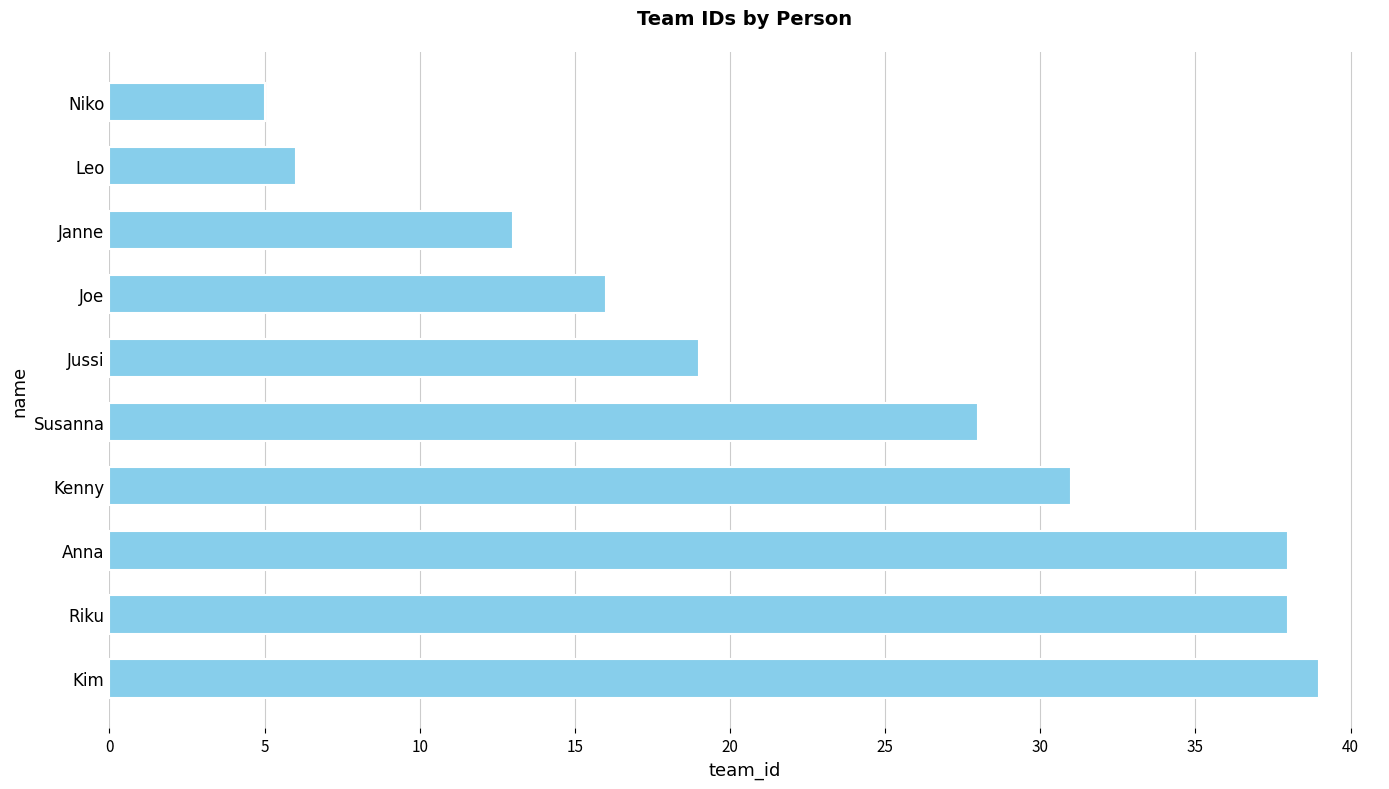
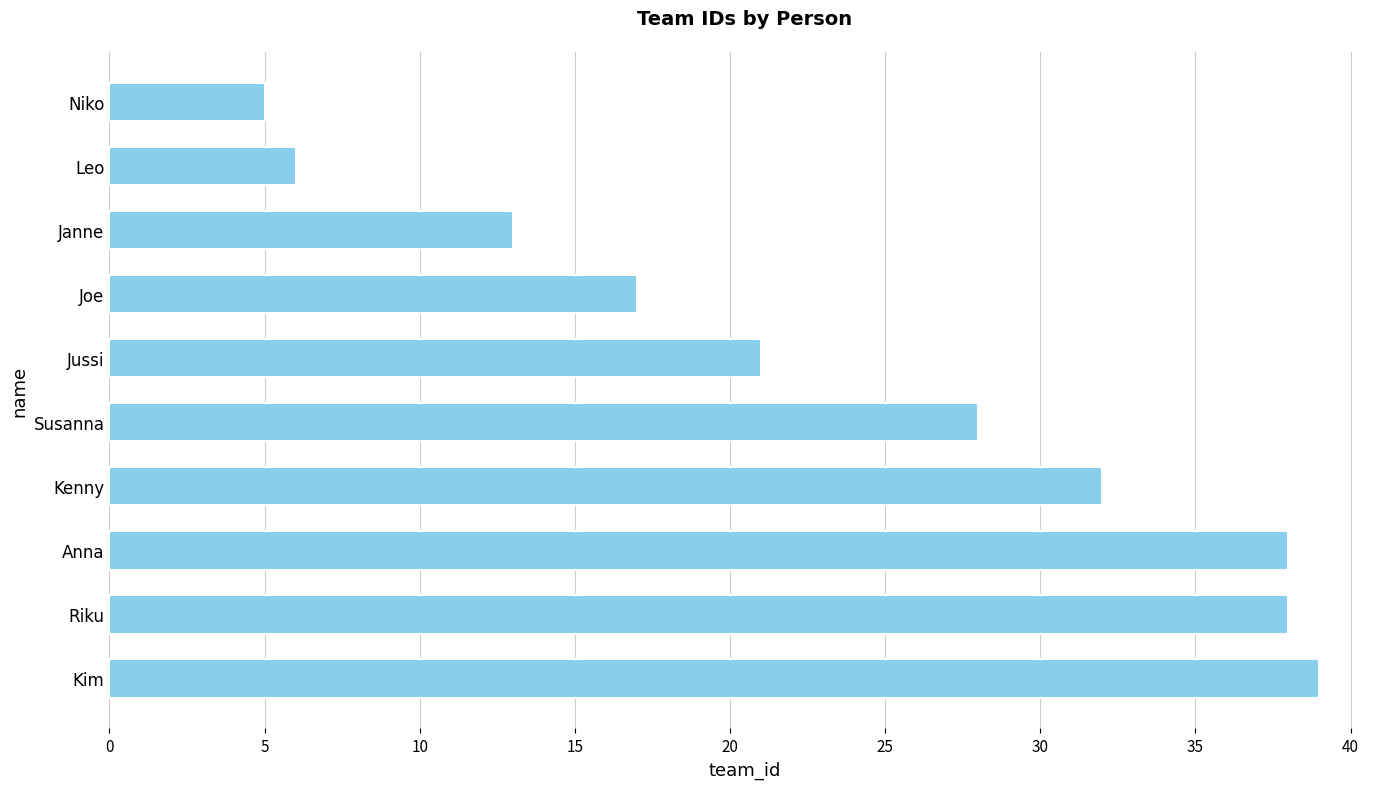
  {
    "Niko": 5,
    "Leo": 6,
    "Janne": 13,
-   "Joe": 16,
-   "Jussi": 19,
+   "Joe": 17,
+   "Jussi": 21,
    "Susanna": 28,
-   "Kenny": 31,
+   "Kenny": 32,
    "Anna": 38,
    "Riku": 38,
    "Kim": 39
  }
